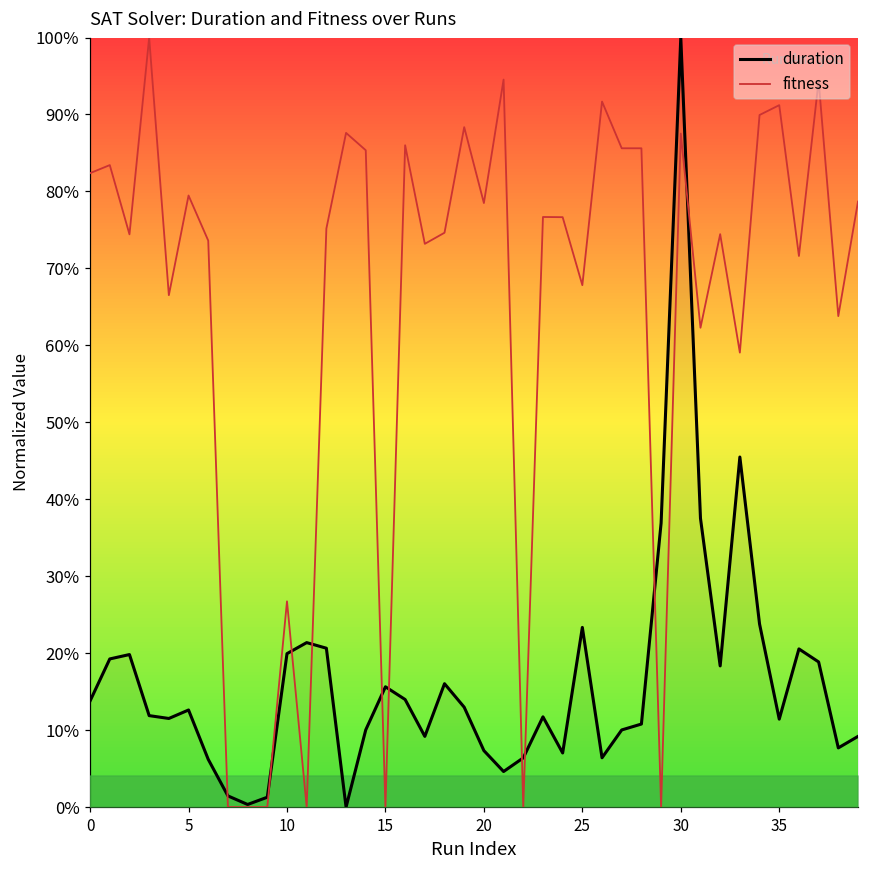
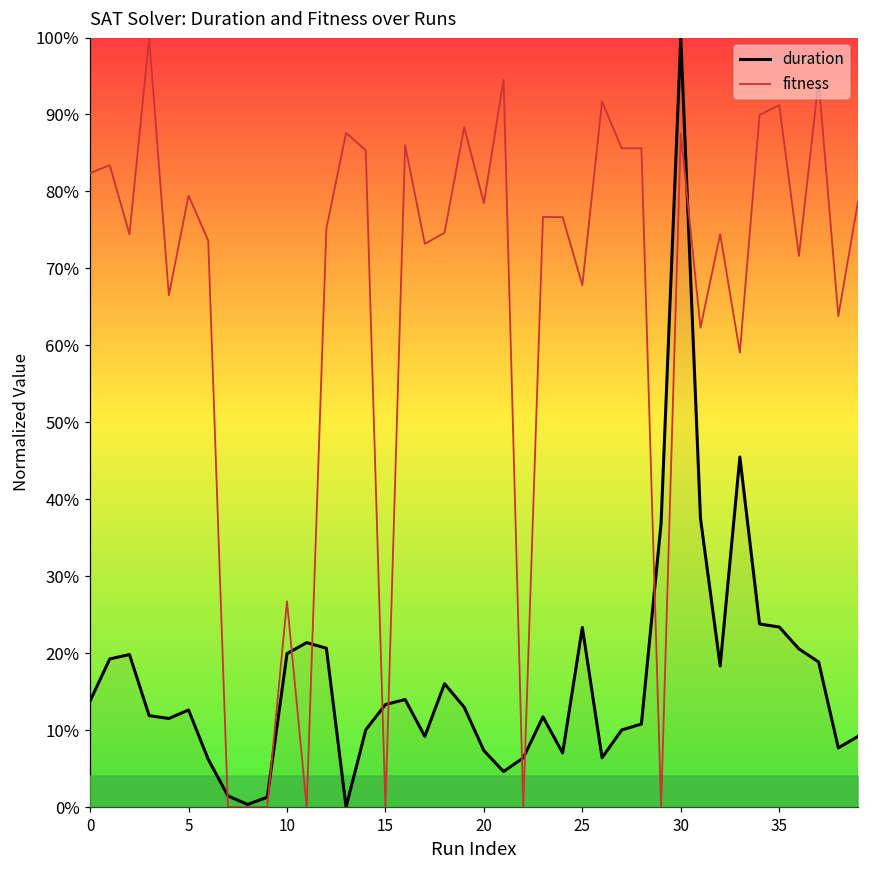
  {
    "duration": {
      "0": "14%",
      "5": "13%",
      "10": "20%",
-     "15": "16%",
+     "15": "13%",
      "20": "7%",
      "25": "23%",
      "30": "100%",
-     "35": "11%"
+     "35": "23%"
    },
    "fitness": {
      "0": "82%",
      "5": "79%",
      "10": "27%",
      "15": "0%",
      "20": "78%",
      "25": "68%",
      "30": "88%",
      "35": "91%"
    }
  }
